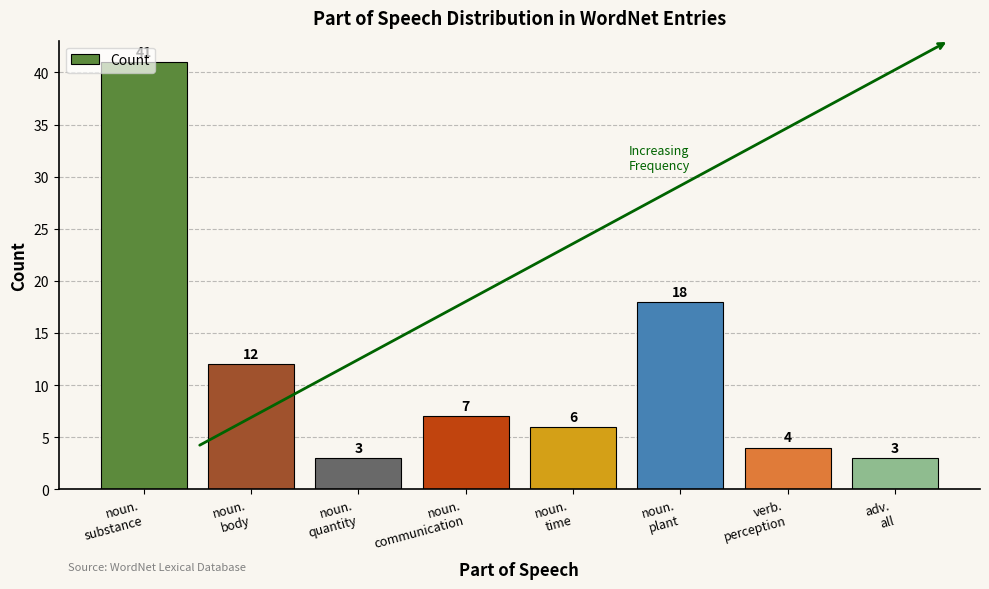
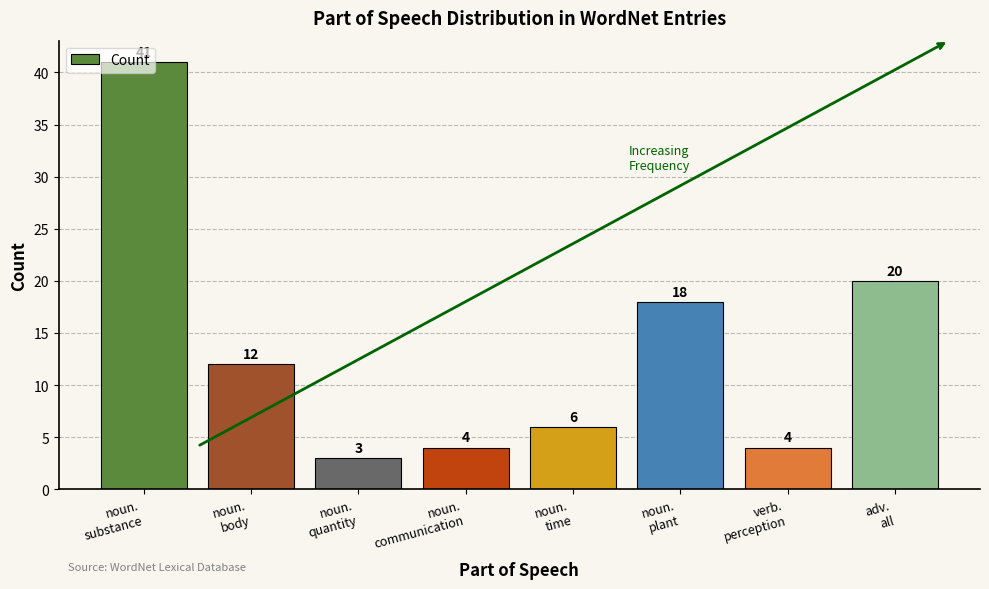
  {
    "noun. body": 12,
    "noun. quantity": 3,
-   "noun. communication": 7,
+   "noun. communication": 4,
    "noun. time": 6,
    "noun. plant": 18,
    "verb. perception": 4,
-   "adv. all": 3
+   "adv. all": 20
  }
